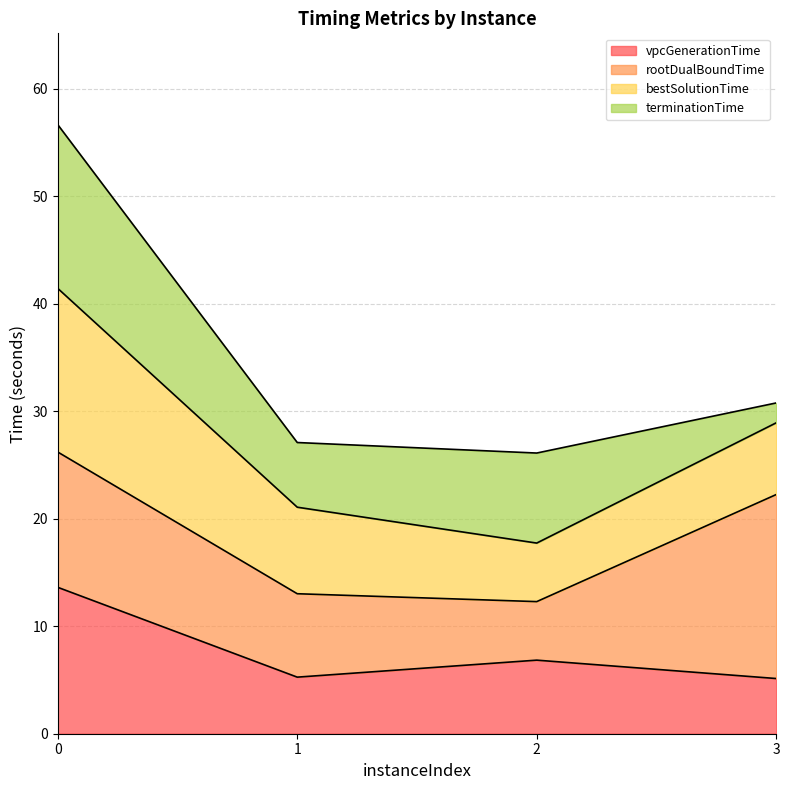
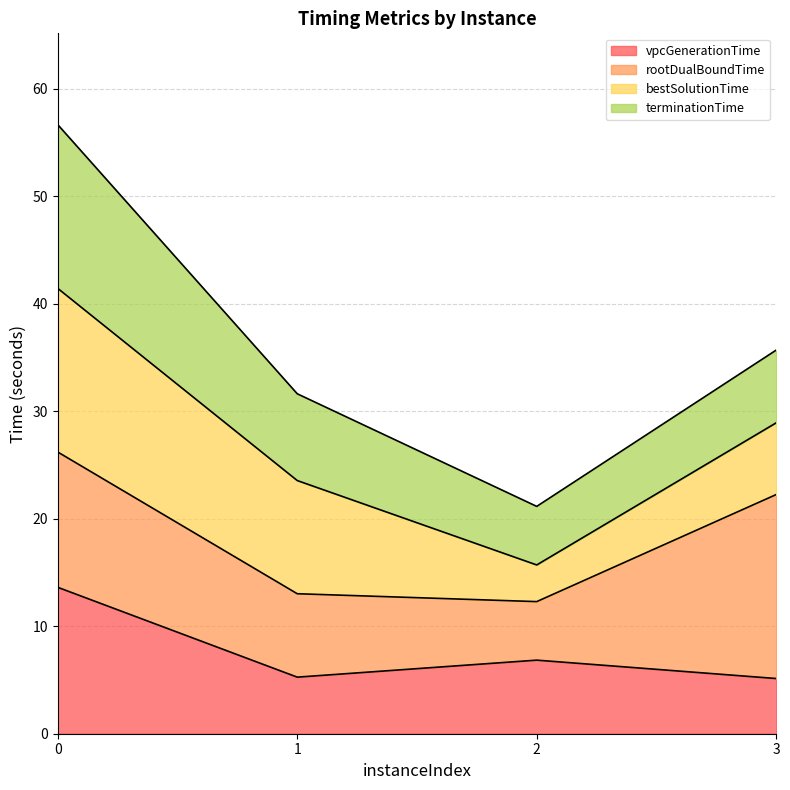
  {
    "vpcGenerationTime": {
      "0": 13.6,
      "1": 5.3,
      "2": 6.8,
      "3": 5.1
    },
    "rootDualBoundTime": {
      "0": 12.6,
      "1": 7.8,
      "2": 5.4,
      "3": 17.1
    },
    "bestSolutionTime": {
      "0": 15.2,
-     "1": 8.0,
-     "2": 5.4,
+     "1": 10.5,
+     "2": 3.4,
      "3": 6.7
    },
    "terminationTime": {
      "0": 15.2,
-     "1": 6.0,
-     "2": 8.4,
-     "3": 1.8
+     "1": 8.1,
+     "2": 5.4,
+     "3": 6.8
    }
  }
